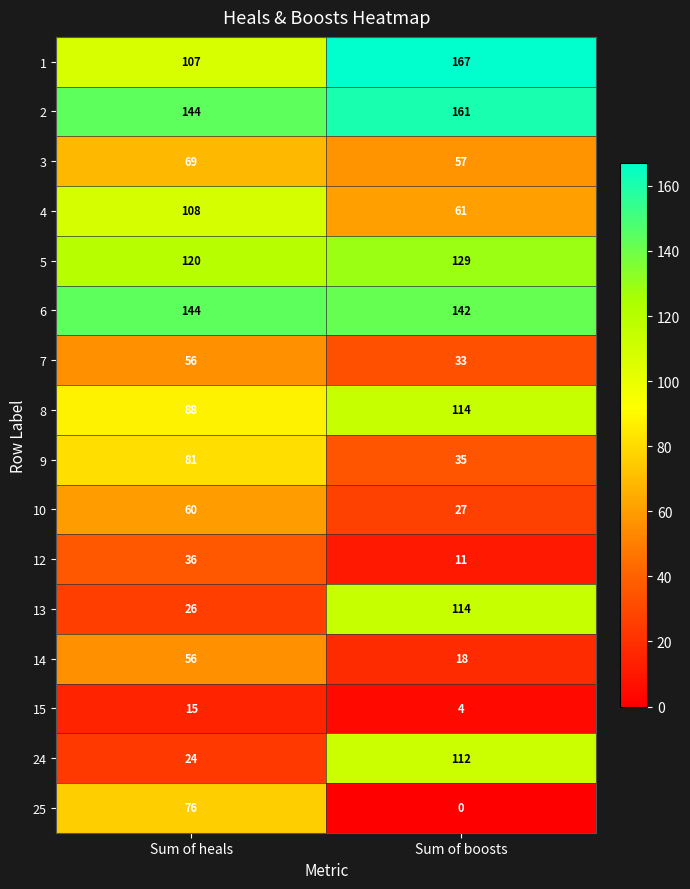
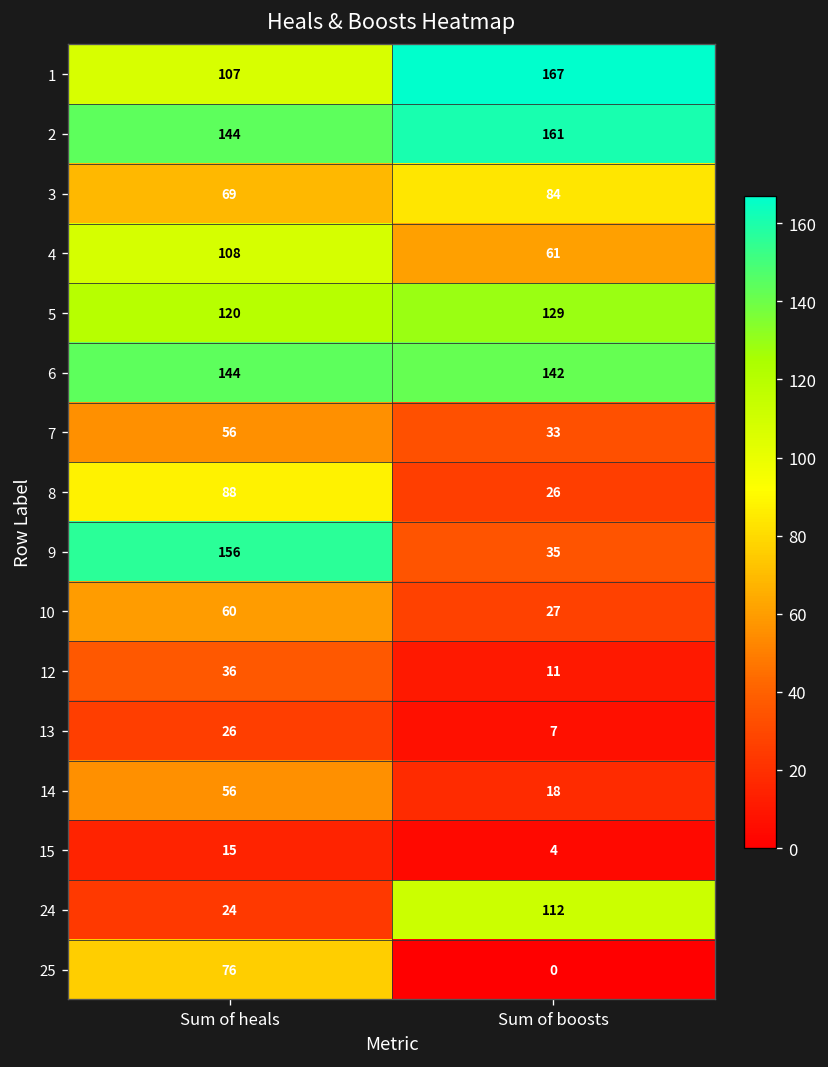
  {
    "1": {
      "Sum of heals": 107,
      "Sum of boosts": 167
    },
    "2": {
      "Sum of heals": 144,
      "Sum of boosts": 161
    },
    "3": {
      "Sum of heals": 69,
-     "Sum of boosts": 57
+     "Sum of boosts": 84
    },
    "4": {
      "Sum of heals": 108,
      "Sum of boosts": 61
    },
    "5": {
      "Sum of heals": 120,
      "Sum of boosts": 129
    },
    "6": {
      "Sum of heals": 144,
      "Sum of boosts": 142
    },
    "7": {
      "Sum of heals": 56,
      "Sum of boosts": 33
    },
    "8": {
      "Sum of heals": 88,
-     "Sum of boosts": 114
+     "Sum of boosts": 26
    },
    "9": {
-     "Sum of heals": 81,
+     "Sum of heals": 156,
      "Sum of boosts": 35
    },
    "10": {
      "Sum of heals": 60,
      "Sum of boosts": 27
    },
    "12": {
      "Sum of heals": 36,
      "Sum of boosts": 11
    },
    "13": {
      "Sum of heals": 26,
-     "Sum of boosts": 114
+     "Sum of boosts": 7
    },
    "14": {
      "Sum of heals": 56,
      "Sum of boosts": 18
    },
    "15": {
      "Sum of heals": 15,
      "Sum of boosts": 4
    },
    "24": {
      "Sum of heals": 24,
      "Sum of boosts": 112
    },
    "25": {
      "Sum of heals": 76,
      "Sum of boosts": 0
    }
  }
